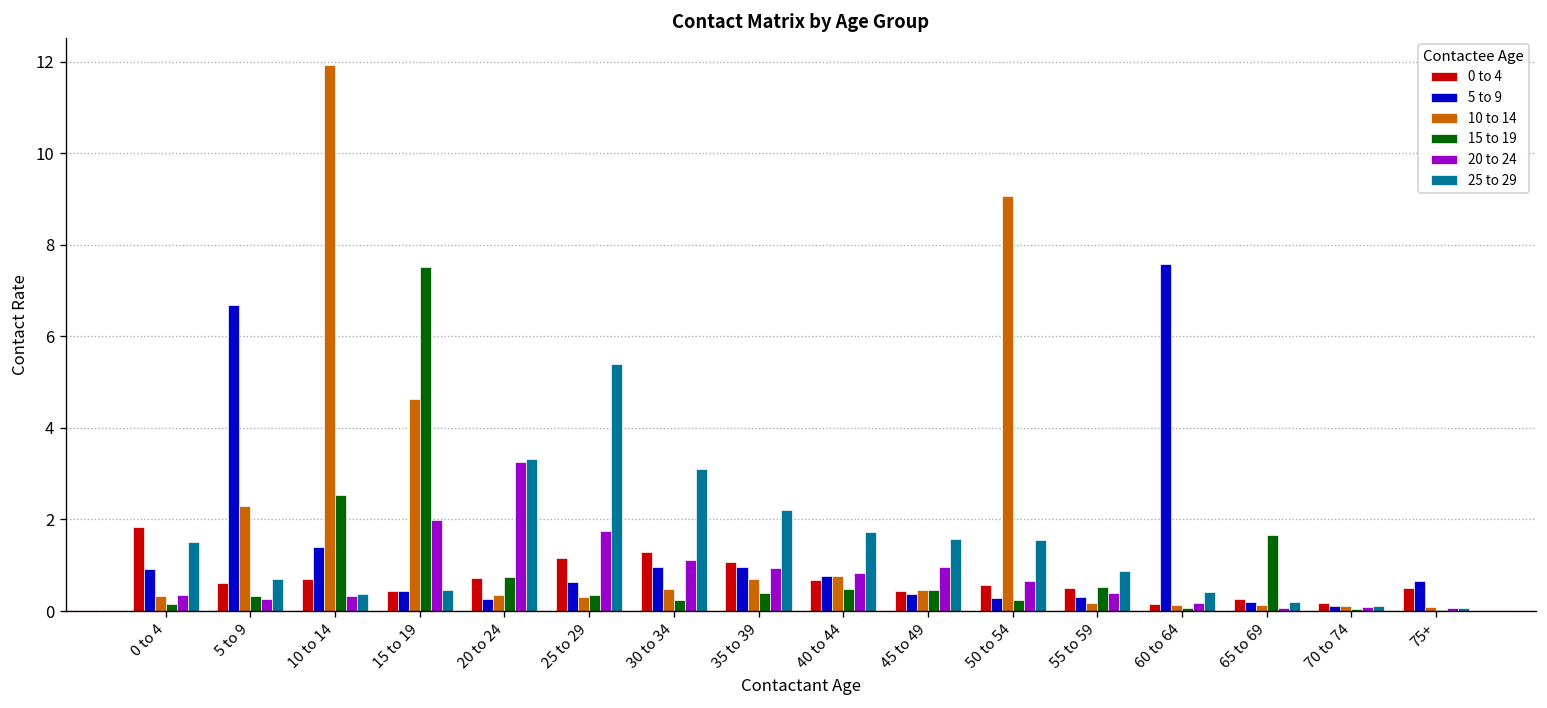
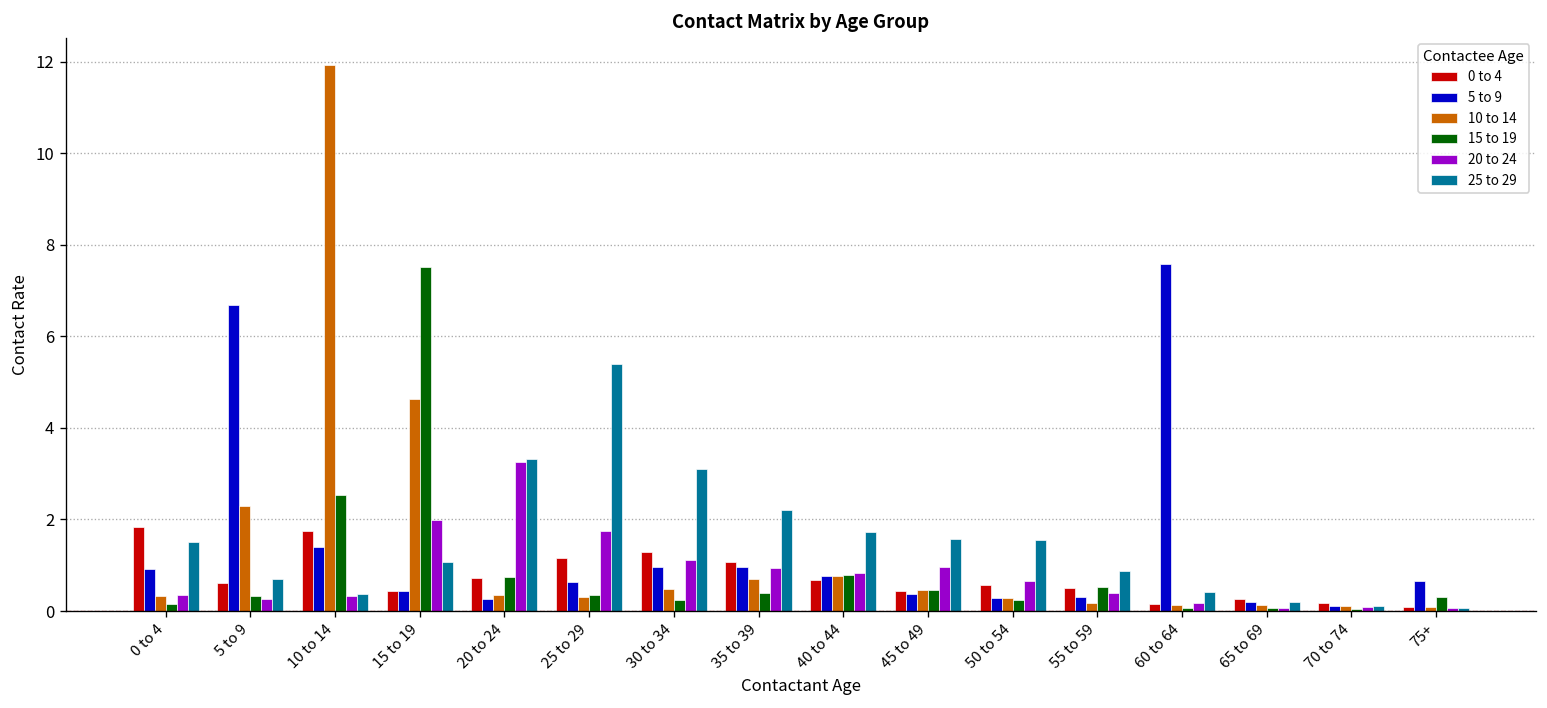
  {
    "0 to 4": {
      "0 to 4": 1.8,
      "5 to 9": 0.6,
-     "10 to 14": 0.7,
+     "10 to 14": 1.8,
      "15 to 19": 0.4,
      "20 to 24": 0.7,
      "25 to 29": 1.2,
      "30 to 34": 1.3,
      "35 to 39": 1.1,
      "40 to 44": 0.7,
      "45 to 49": 0.4,
      "50 to 54": 0.6,
      "55 to 59": 0.5,
      "60 to 64": 0.1,
      "65 to 69": 0.3,
      "70 to 74": 0.2,
-     "75+": 0.5
+     "75+": 0.1
    },
    "5 to 9": {
      "0 to 4": 0.9,
      "5 to 9": 6.7,
      "10 to 14": 1.4,
      "15 to 19": 0.4,
      "20 to 24": 0.3,
      "25 to 29": 0.6,
      "30 to 34": 1.0,
      "35 to 39": 1.0,
      "40 to 44": 0.8,
      "45 to 49": 0.4,
      "50 to 54": 0.3,
      "55 to 59": 0.3,
      "60 to 64": 7.6,
      "65 to 69": 0.2,
      "70 to 74": 0.1,
      "75+": 0.7
    },
    "10 to 14": {
      "0 to 4": 0.3,
      "5 to 9": 2.3,
      "10 to 14": 11.9,
      "15 to 19": 4.6,
      "20 to 24": 0.4,
      "25 to 29": 0.3,
      "30 to 34": 0.5,
      "35 to 39": 0.7,
      "40 to 44": 0.8,
      "45 to 49": 0.5,
-     "50 to 54": 9.1,
+     "50 to 54": 0.3,
      "55 to 59": 0.2,
      "60 to 64": 0.1,
      "65 to 69": 0.1,
      "70 to 74": 0.1,
      "75+": 0.1
    },
    "15 to 19": {
      "0 to 4": 0.1,
      "5 to 9": 0.3,
      "10 to 14": 2.5,
      "15 to 19": 7.5,
      "20 to 24": 0.8,
      "25 to 29": 0.4,
      "30 to 34": 0.2,
      "35 to 39": 0.4,
-     "40 to 44": 0.5,
+     "40 to 44": 0.8,
      "45 to 49": 0.5,
      "50 to 54": 0.2,
      "55 to 59": 0.5,
      "60 to 64": 0.1,
-     "65 to 69": 1.7,
-     "75+": 0.0
+     "65 to 69": 0.1,
+     "75+": 0.3
    },
    "20 to 24": {
      "0 to 4": 0.3,
      "5 to 9": 0.3,
      "10 to 14": 0.3,
      "15 to 19": 2.0,
      "20 to 24": 3.3,
      "25 to 29": 1.8,
      "30 to 34": 1.1,
      "35 to 39": 0.9,
      "40 to 44": 0.8,
      "45 to 49": 1.0,
      "50 to 54": 0.7,
      "55 to 59": 0.4,
      "60 to 64": 0.2,
      "65 to 69": 0.1,
      "70 to 74": 0.1,
      "75+": 0.1
    },
    "25 to 29": {
      "0 to 4": 1.5,
      "5 to 9": 0.7,
      "10 to 14": 0.4,
-     "15 to 19": 0.5,
+     "15 to 19": 1.1,
      "20 to 24": 3.3,
      "25 to 29": 5.4,
      "30 to 34": 3.1,
      "35 to 39": 2.2,
      "40 to 44": 1.7,
      "45 to 49": 1.6,
      "50 to 54": 1.5,
      "55 to 59": 0.9,
      "60 to 64": 0.4,
      "65 to 69": 0.2,
      "70 to 74": 0.1,
      "75+": 0.1
    }
  }
